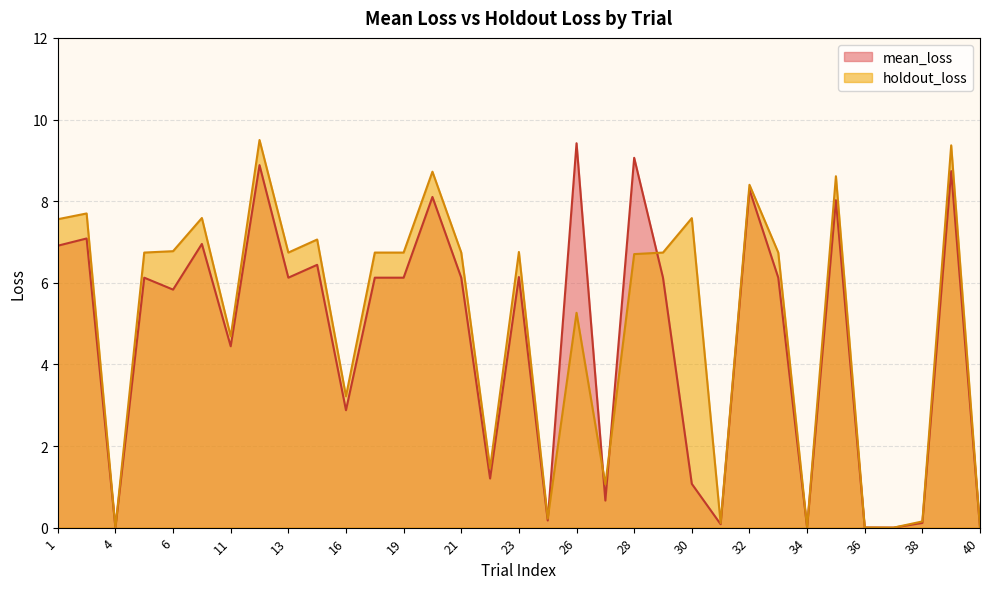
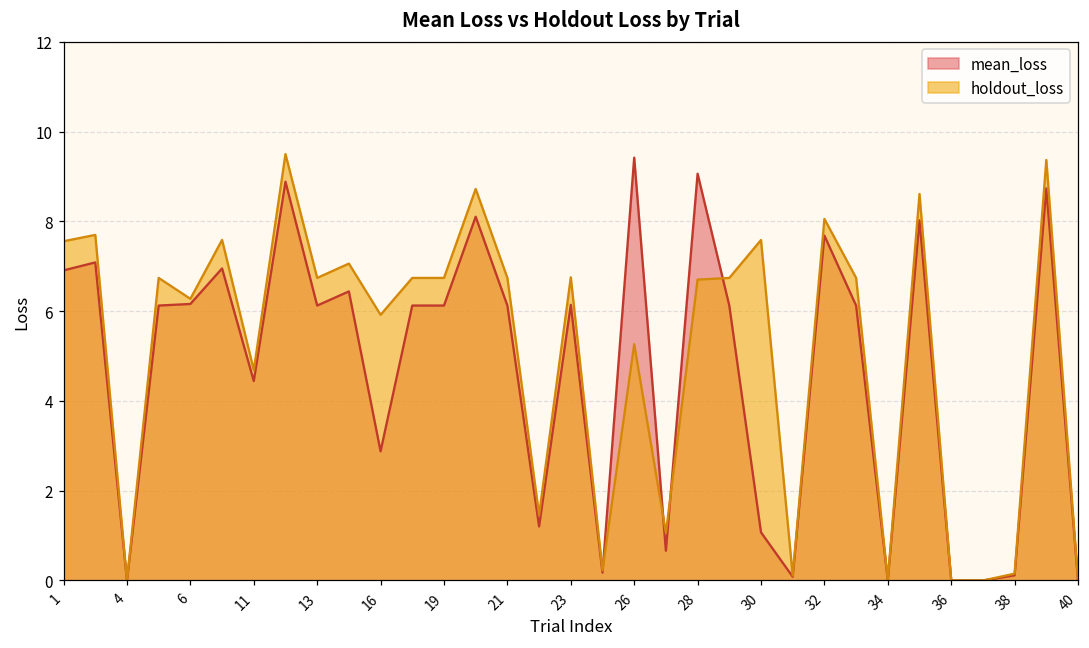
  {
    "mean_loss": {
-     "6": 5.8,
+     "6": 6.2,
      "16": 2.9,
      "26": 9.4,
      "28": 9.1,
      "30": 1.1,
-     "32": 8.3
+     "32": 7.7
    },
    "holdout_loss": {
-     "6": 6.8,
-     "16": 3.2,
+     "6": 6.3,
+     "16": 5.9,
      "26": 5.3,
      "28": 6.7,
      "30": 7.6,
-     "32": 8.4
+     "32": 8.1
    }
  }
